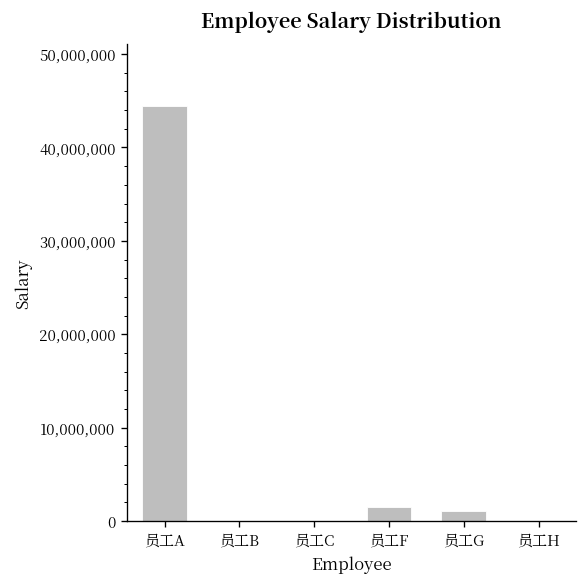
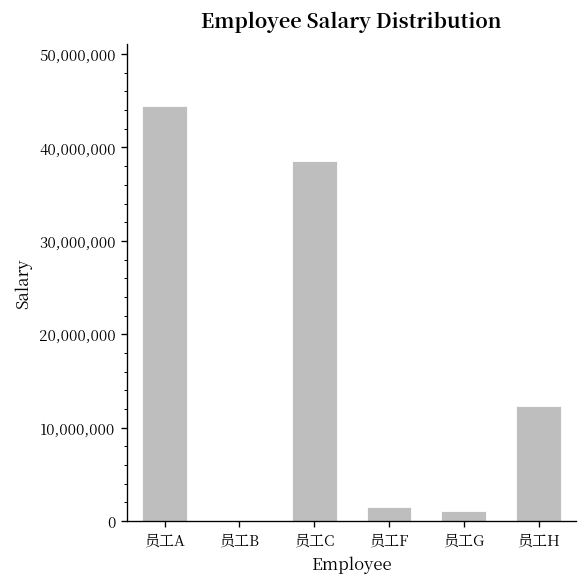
  {
    "员工A": "44,000,000",
-   "员工C": "0",
+   "员工C": "39,000,000",
    "员工F": "2,000,000",
    "员工G": "1,000,000",
-   "员工H": "0"
+   "员工H": "12,000,000"
  }
